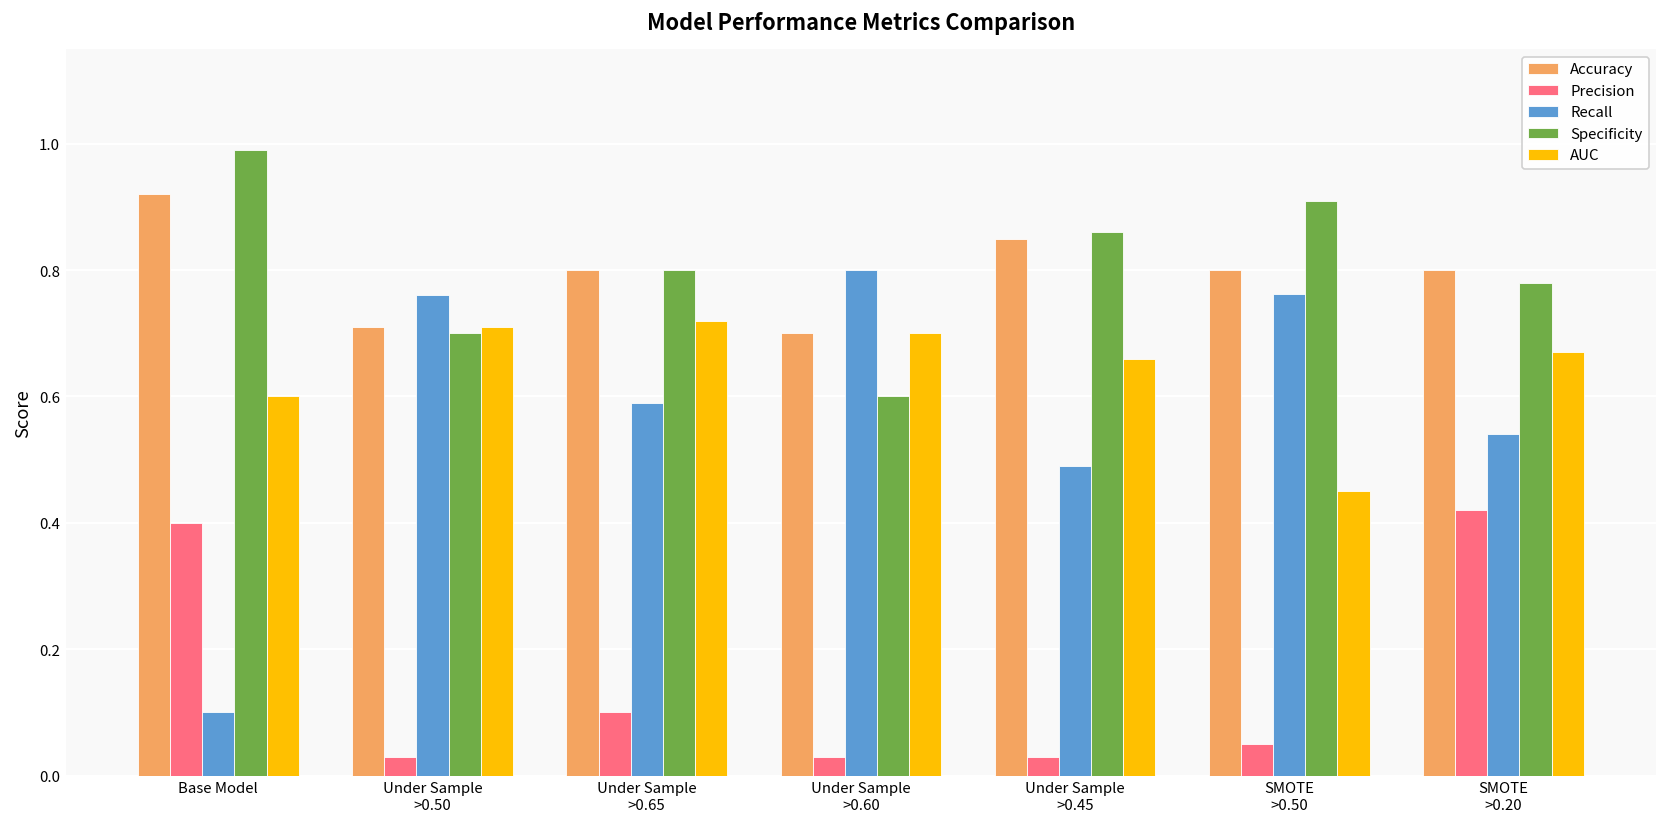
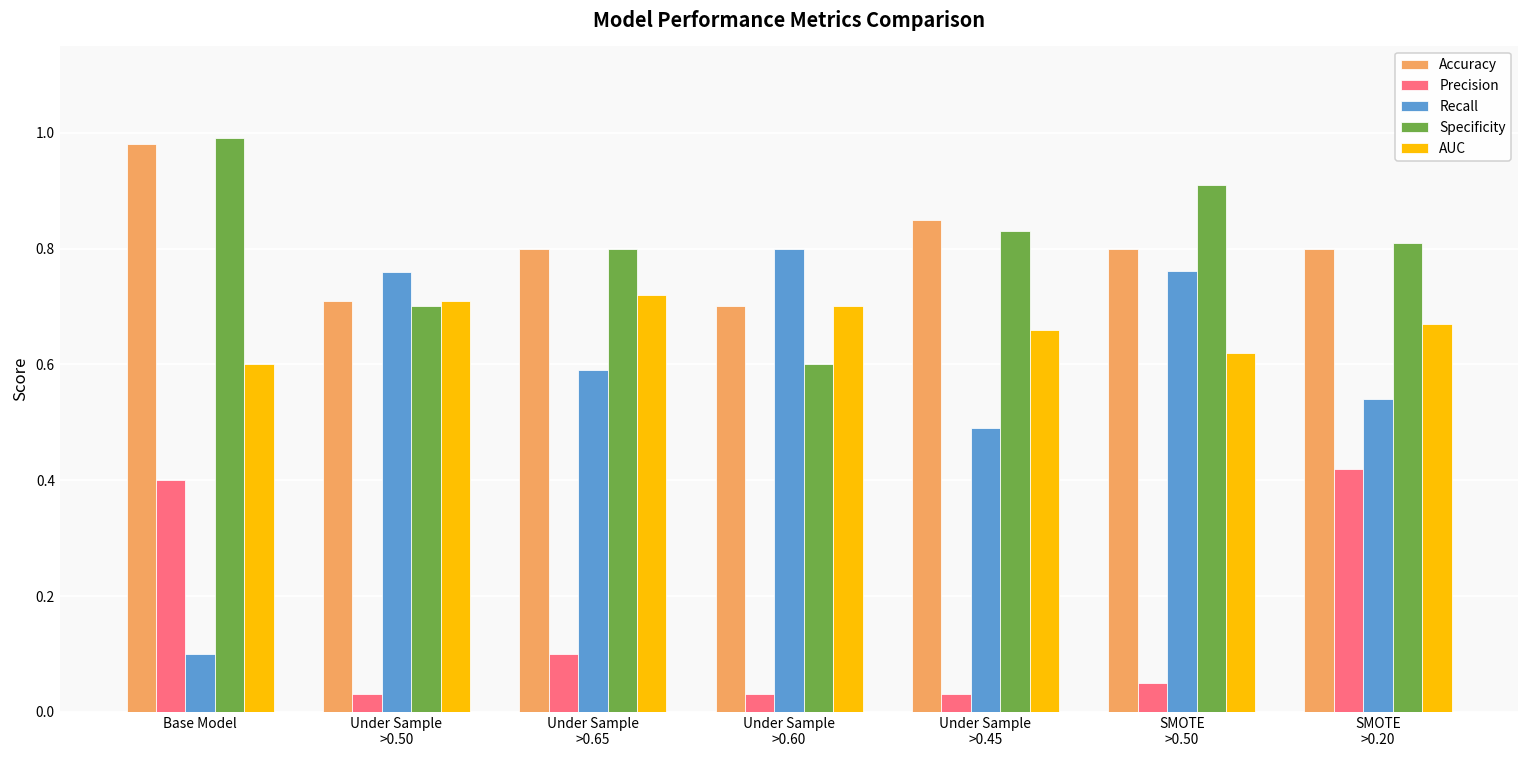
  {
    "Accuracy": {
-     "Base Model": 0.92,
+     "Base Model": 0.98,
      "Under Sample >0.50": 0.71,
      "Under Sample >0.65": 0.80,
      "Under Sample >0.60": 0.70,
      "Under Sample >0.45": 0.85,
      "SMOTE >0.50": 0.80,
      "SMOTE >0.20": 0.80
    },
    "Precision": {
      "Base Model": 0.40,
      "Under Sample >0.50": 0.03,
      "Under Sample >0.65": 0.10,
      "Under Sample >0.60": 0.03,
      "Under Sample >0.45": 0.03,
      "SMOTE >0.50": 0.05,
      "SMOTE >0.20": 0.42
    },
    "Recall": {
      "Base Model": 0.10,
      "Under Sample >0.50": 0.76,
      "Under Sample >0.65": 0.59,
      "Under Sample >0.60": 0.80,
      "Under Sample >0.45": 0.49,
      "SMOTE >0.50": 0.76,
      "SMOTE >0.20": 0.54
    },
    "Specificity": {
      "Base Model": 0.99,
      "Under Sample >0.50": 0.70,
      "Under Sample >0.65": 0.80,
      "Under Sample >0.60": 0.60,
-     "Under Sample >0.45": 0.86,
+     "Under Sample >0.45": 0.83,
      "SMOTE >0.50": 0.91,
-     "SMOTE >0.20": 0.78
+     "SMOTE >0.20": 0.81
    },
    "AUC": {
      "Base Model": 0.60,
      "Under Sample >0.50": 0.71,
      "Under Sample >0.65": 0.72,
      "Under Sample >0.60": 0.70,
      "Under Sample >0.45": 0.66,
-     "SMOTE >0.50": 0.45,
+     "SMOTE >0.50": 0.62,
      "SMOTE >0.20": 0.67
    }
  }
